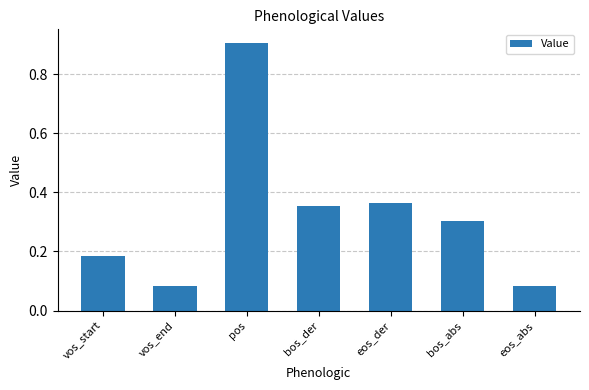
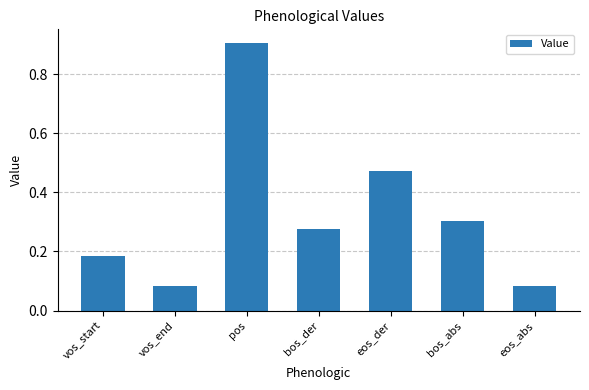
  {
    "vos_start": 0.19,
    "vos_end": 0.08,
    "pos": 0.91,
-   "bos_der": 0.35,
-   "eos_der": 0.37,
+   "bos_der": 0.28,
+   "eos_der": 0.47,
    "bos_abs": 0.30,
    "eos_abs": 0.08
  }
